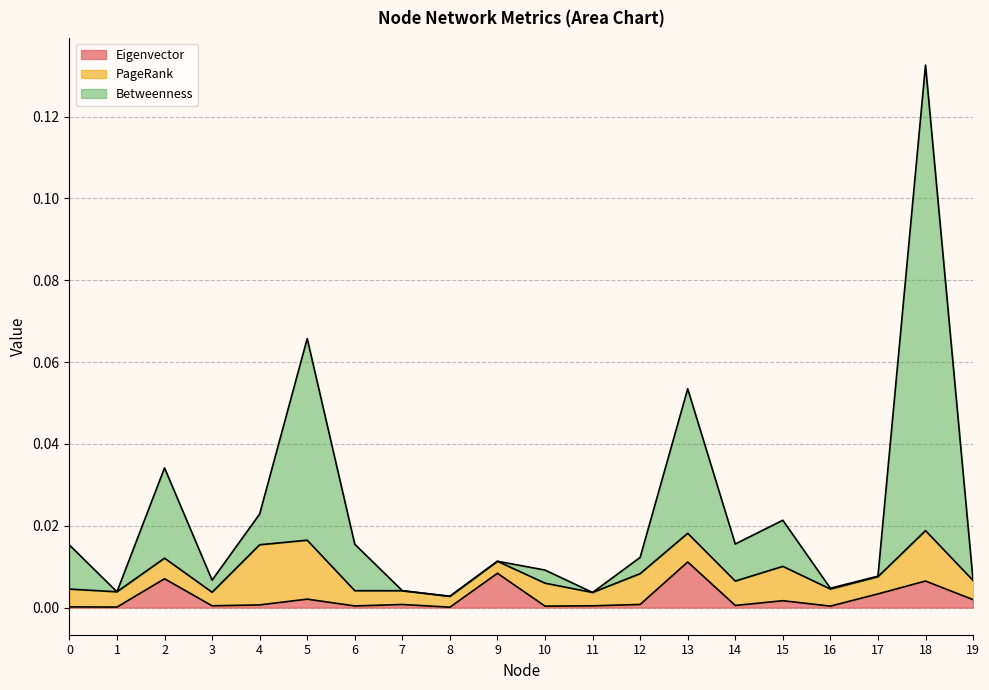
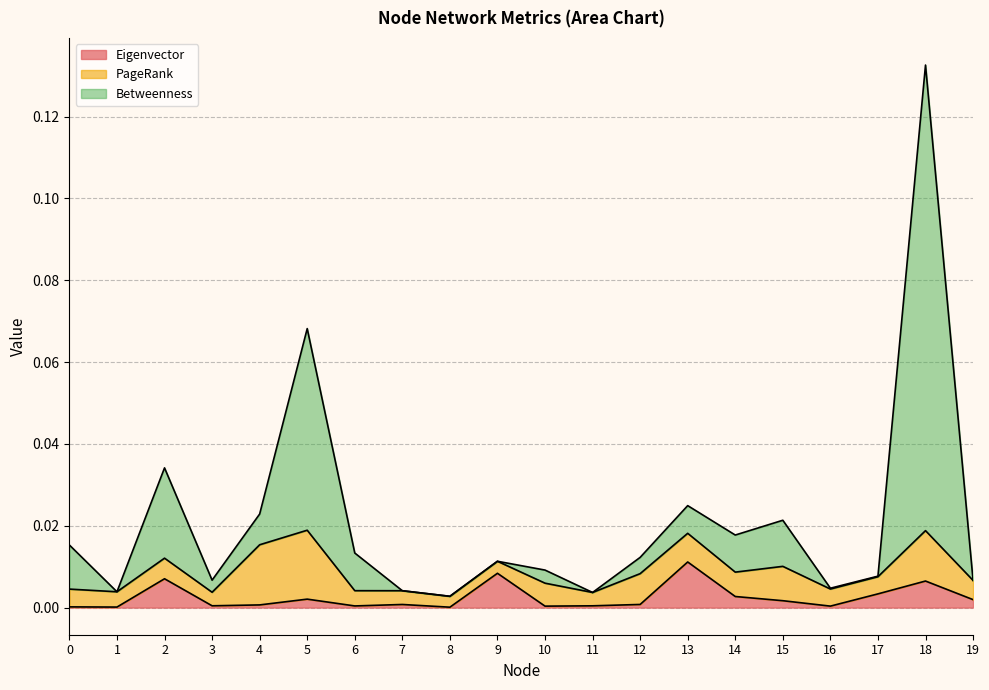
  {
    "Eigenvector": {
      "0": 0.000,
      "1": 0.000,
      "2": 0.007,
      "3": 0.000,
      "4": 0.001,
      "5": 0.002,
      "6": 0.000,
      "7": 0.001,
      "8": 0.000,
      "9": 0.008,
      "10": 0.000,
      "11": 0.000,
      "12": 0.001,
      "13": 0.011,
-     "14": 0.001,
+     "14": 0.003,
      "15": 0.002,
      "16": 0.000,
      "17": 0.003,
      "18": 0.006,
      "19": 0.002
    },
    "PageRank": {
      "0": 0.004,
      "2": 0.005,
      "3": 0.003,
      "4": 0.015,
-     "5": 0.014,
+     "5": 0.017,
      "6": 0.004,
      "10": 0.006,
      "12": 0.008,
      "13": 0.007,
      "14": 0.006,
      "15": 0.008,
      "18": 0.012
    },
    "Betweenness": {
      "0": 0.011,
      "2": 0.022,
      "3": 0.003,
      "4": 0.008,
      "5": 0.049,
-     "6": 0.011,
+     "6": 0.009,
      "10": 0.003,
      "12": 0.004,
-     "13": 0.035,
+     "13": 0.007,
      "14": 0.009,
      "15": 0.011,
      "18": 0.114
    }
  }
